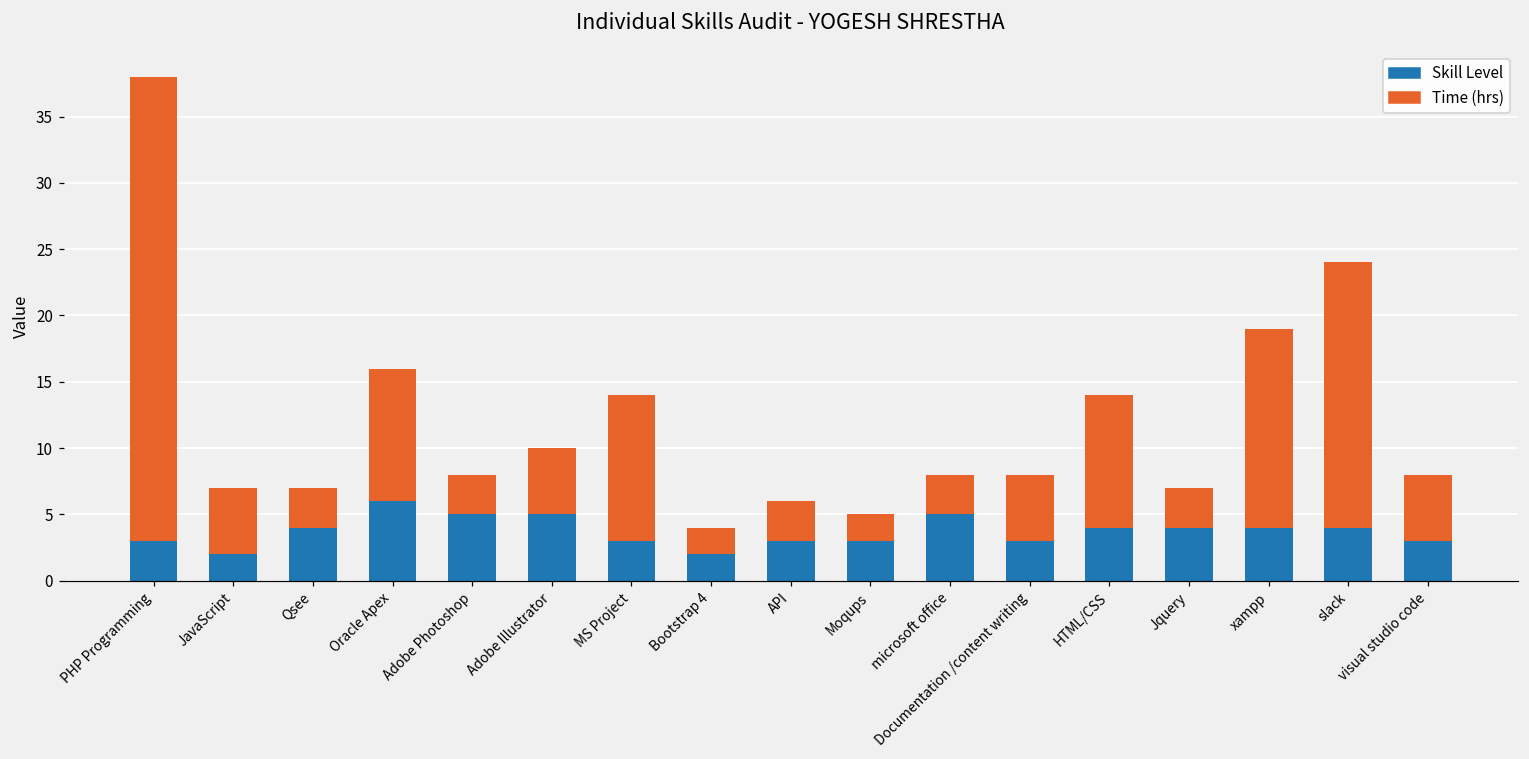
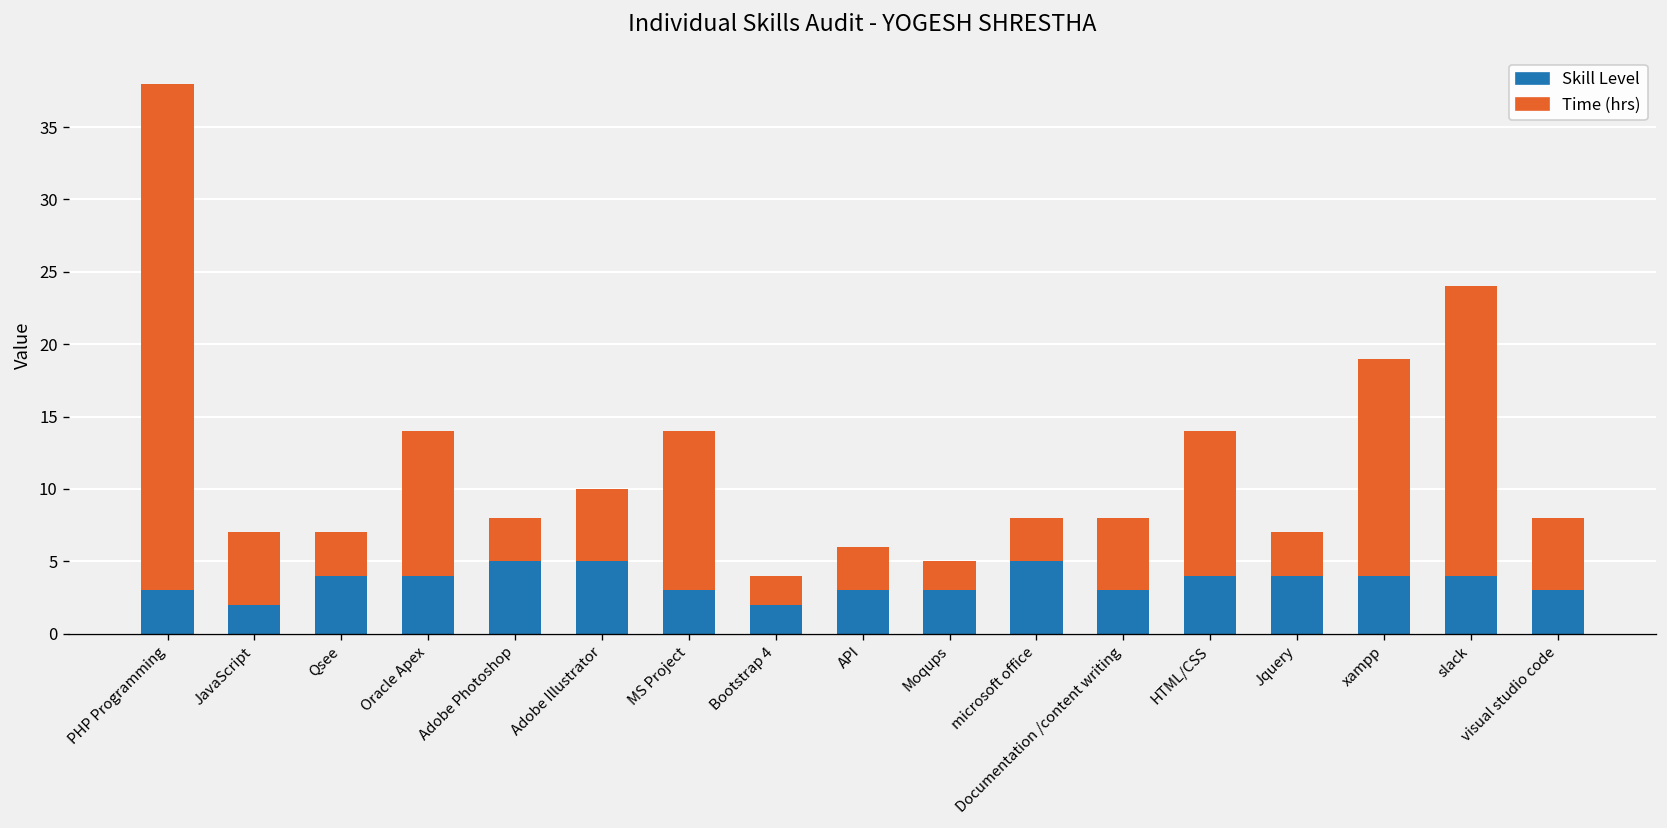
  {
    "Skill Level": {
      "PHP Programming": 3,
      "JavaScript": 2,
      "Qsee": 4,
-     "Oracle Apex": 6,
+     "Oracle Apex": 4,
      "Adobe Photoshop": 5,
      "Adobe Illustrator": 5,
      "MS Project": 3,
      "Bootstrap 4": 2,
      "API": 3,
      "Moqups": 3,
      "microsoft office": 5,
      "Documentation /content writing": 3,
      "HTML/CSS": 4,
      "Jquery": 4,
      "xampp": 4,
      "slack": 4,
      "visual studio code": 3
    },
    "Time (hrs)": {
      "PHP Programming": 35,
      "JavaScript": 5,
      "Qsee": 3,
      "Oracle Apex": 10,
      "Adobe Photoshop": 3,
      "Adobe Illustrator": 5,
      "MS Project": 11,
      "Bootstrap 4": 2,
      "API": 3,
      "Moqups": 2,
      "microsoft office": 3,
      "Documentation /content writing": 5,
      "HTML/CSS": 10,
      "Jquery": 3,
      "xampp": 15,
      "slack": 20,
      "visual studio code": 5
    }
  }
